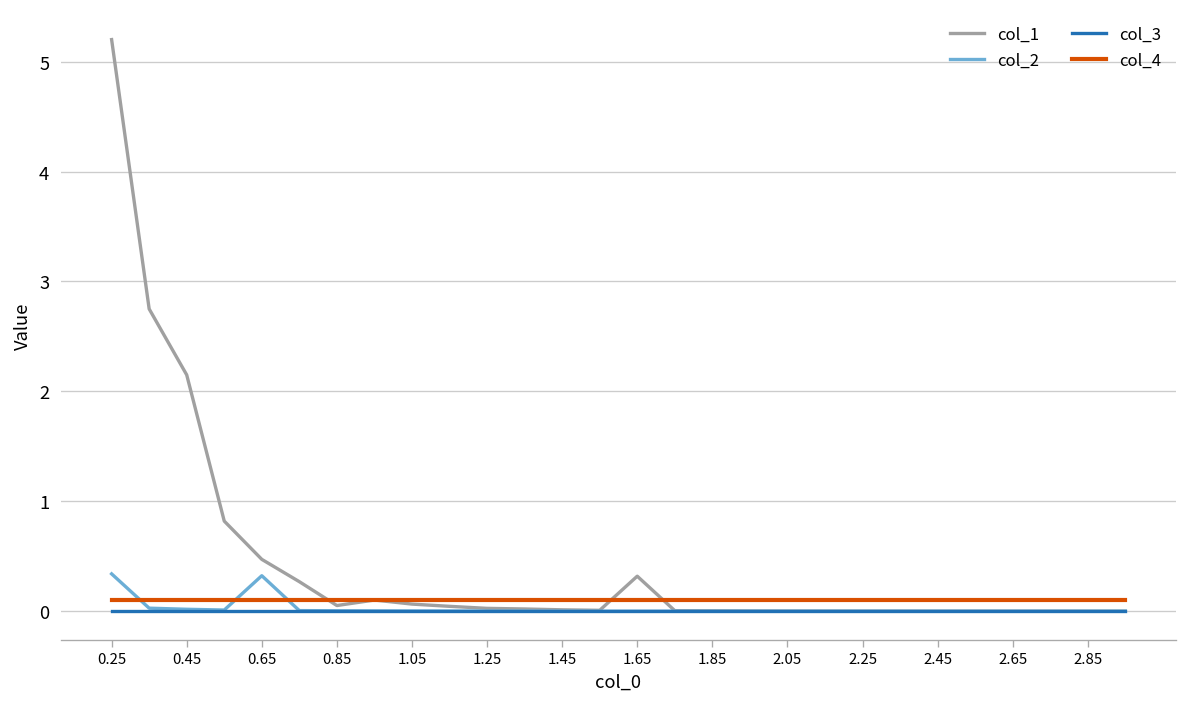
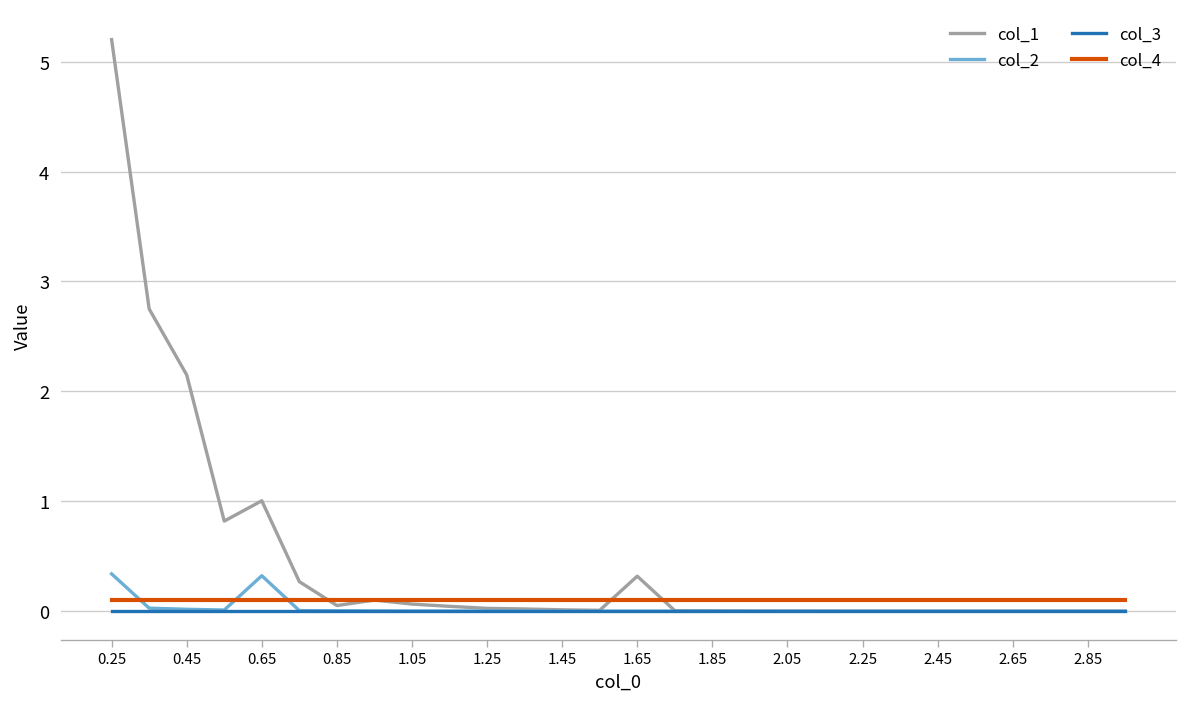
  {
    "col_1": {
      "0.25": 5.2,
      "0.45": 2.2,
-     "0.65": 0.5,
+     "0.65": 1.0,
      "0.85": 0.1,
      "1.05": 0.1,
      "1.65": 0.3
    },
    "col_2": {
      "0.25": 0.3,
      "0.65": 0.3
    },
    "col_3": {
      "0.25": 0.0,
      "0.65": 0.0
    },
    "col_4": {
      "0.25": 0.1,
      "0.45": 0.1,
      "0.65": 0.1,
      "0.85": 0.1,
      "1.05": 0.1,
      "1.25": 0.1,
      "1.45": 0.1,
      "1.65": 0.1,
      "1.85": 0.1,
      "2.05": 0.1,
      "2.25": 0.1,
      "2.45": 0.1,
      "2.65": 0.1,
      "2.85": 0.1
    }
  }
